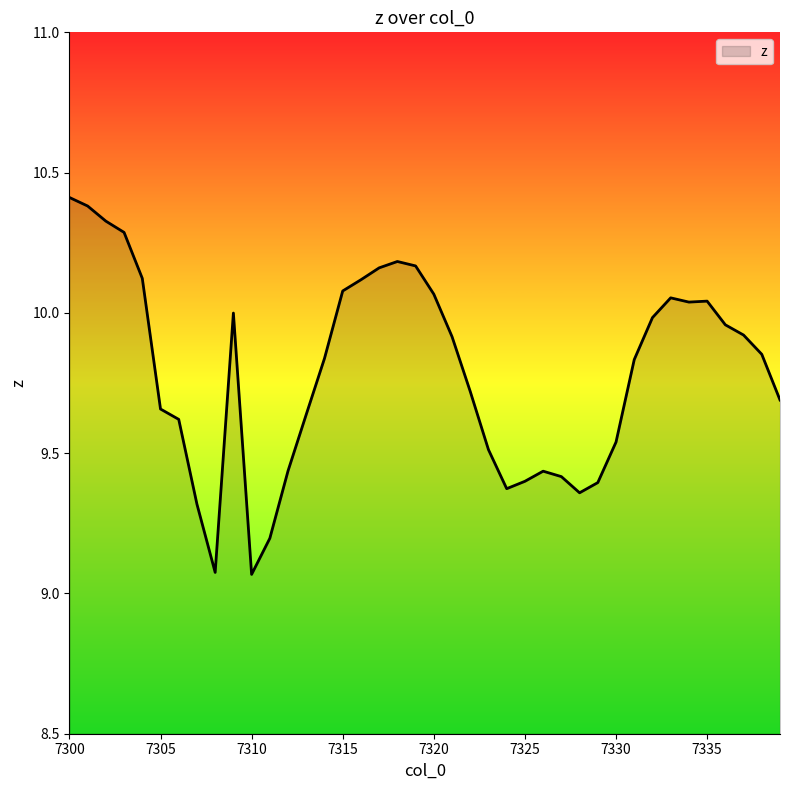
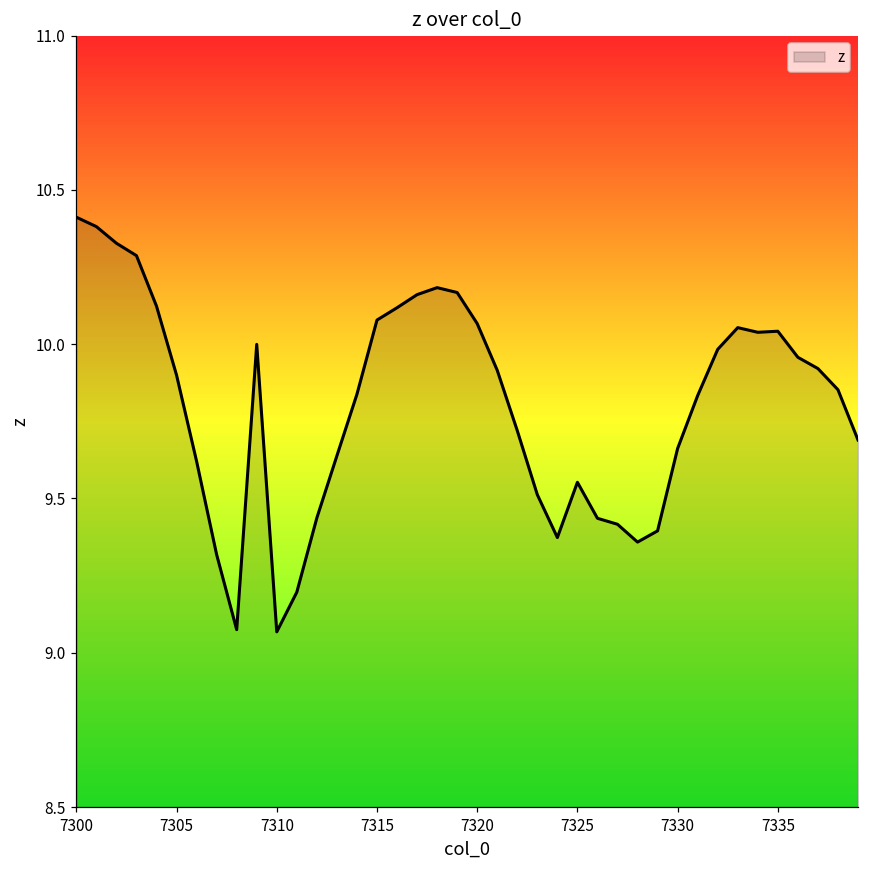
  {
    "7300": 10.41,
-   "7305": 9.66,
+   "7305": 9.90,
    "7310": 9.07,
    "7315": 10.08,
    "7320": 10.07,
-   "7325": 9.40,
-   "7330": 9.54,
+   "7325": 9.55,
+   "7330": 9.66,
    "7335": 10.04
  }
